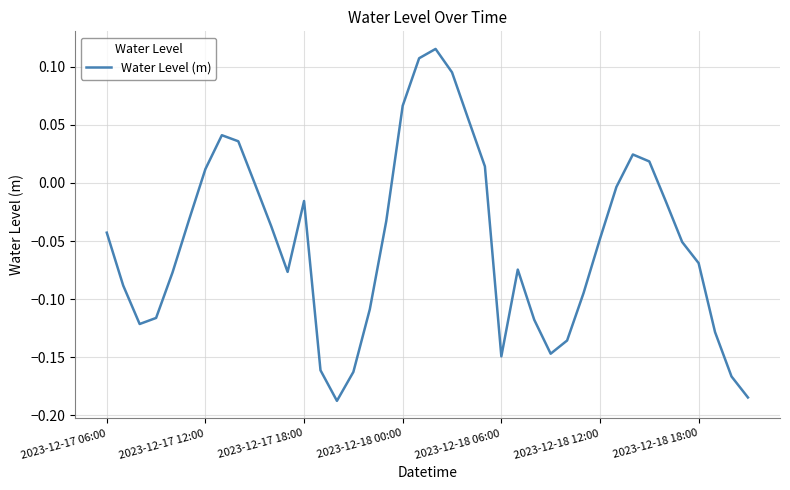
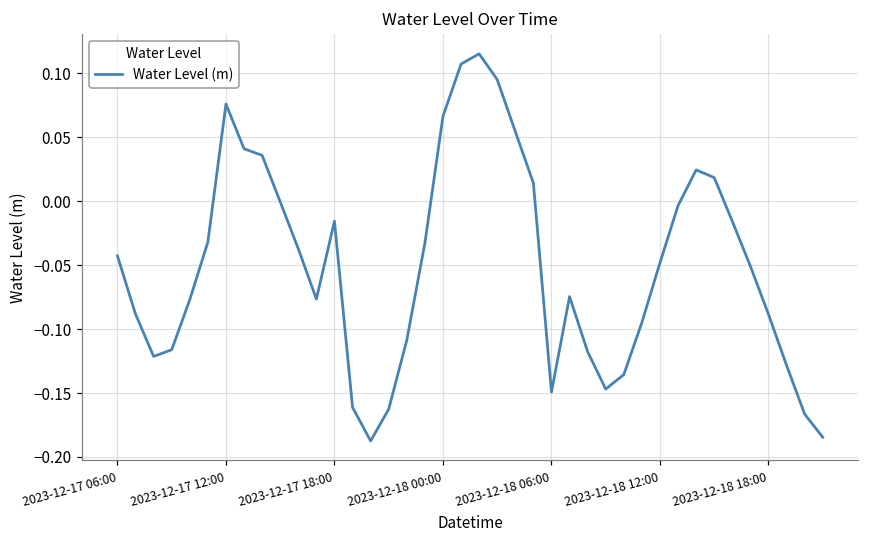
  {
    "2023-12-17 06:00": -0.043,
-   "2023-12-17 12:00": 0.012,
+   "2023-12-17 12:00": 0.076,
    "2023-12-17 18:00": -0.016,
    "2023-12-18 00:00": 0.066,
    "2023-12-18 06:00": -0.149,
    "2023-12-18 12:00": -0.048,
-   "2023-12-18 18:00": -0.069
+   "2023-12-18 18:00": -0.088
  }
